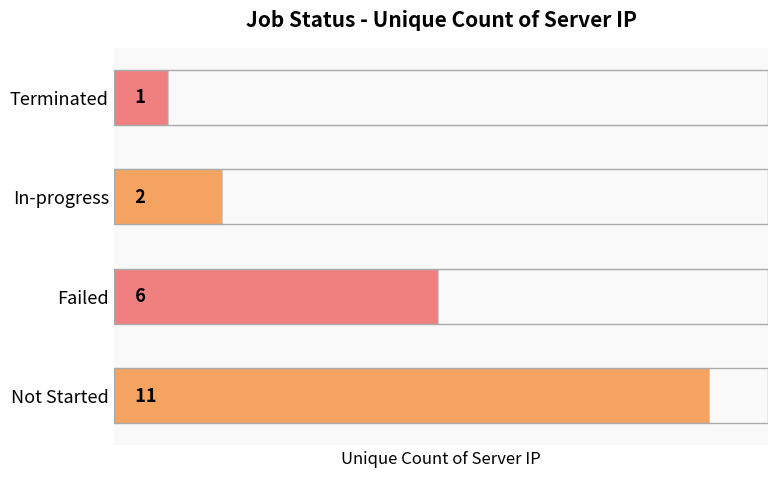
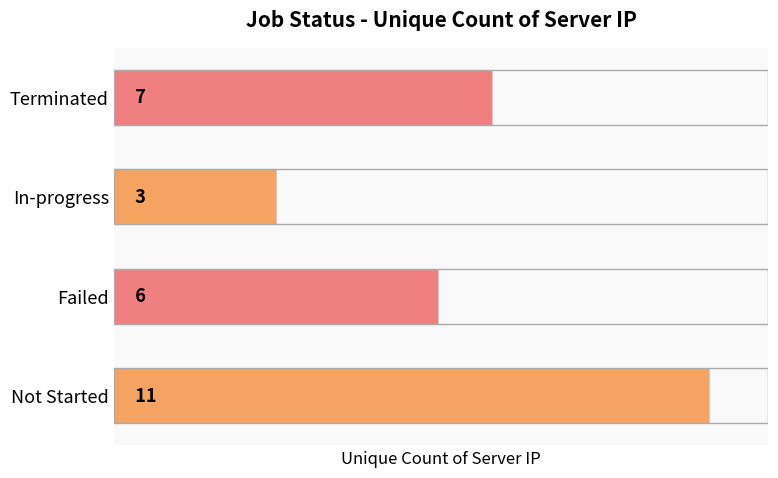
  {
-   "Terminated": 1,
-   "In-progress": 2,
+   "Terminated": 7,
+   "In-progress": 3,
    "Failed": 6,
    "Not Started": 11
  }
